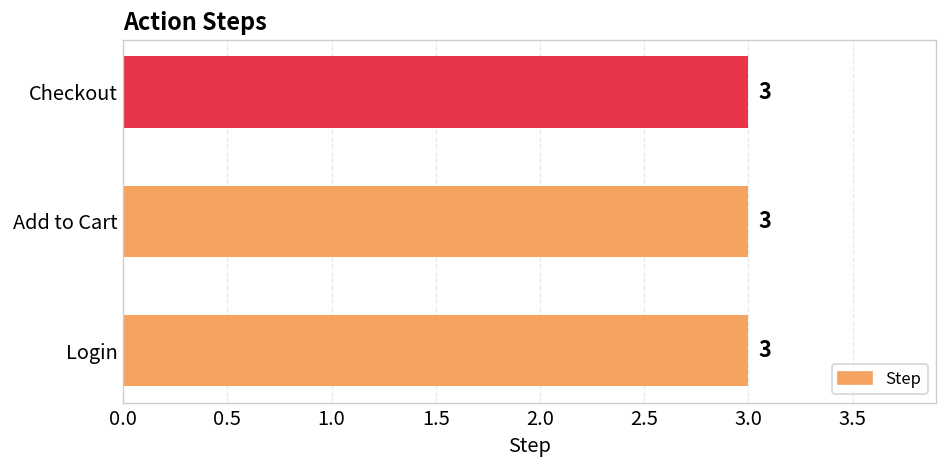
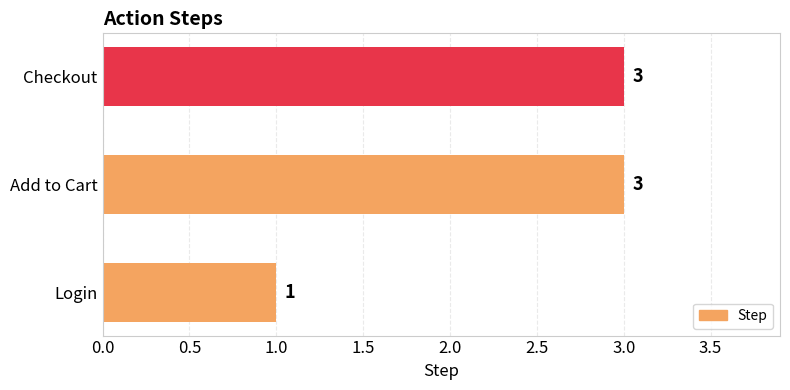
  {
    "Checkout": 3,
    "Add to Cart": 3,
-   "Login": 3
+   "Login": 1
  }
